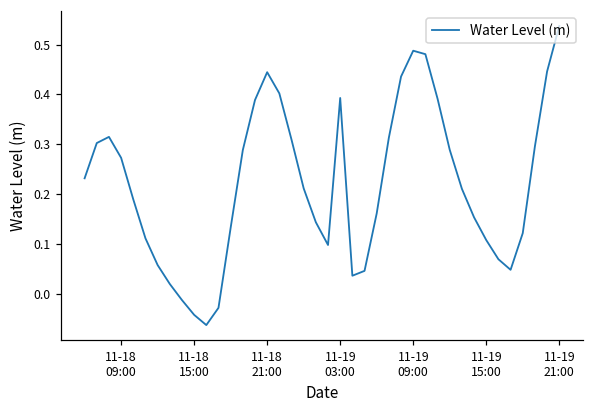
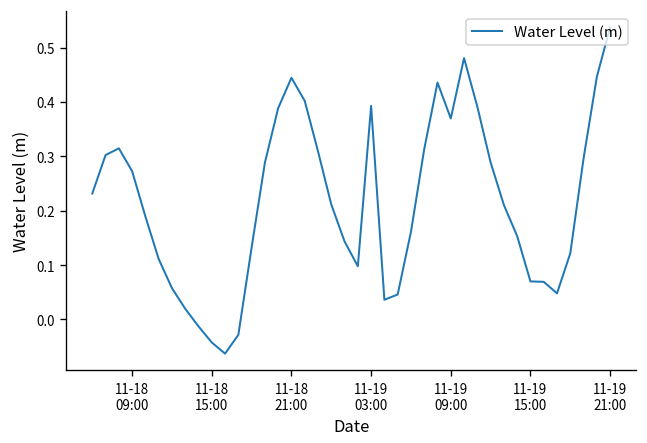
  {
    "11-18 09:00": 0.27,
    "11-18 15:00": -0.04,
    "11-18 21:00": 0.44,
    "11-19 03:00": 0.39,
-   "11-19 09:00": 0.49,
-   "11-19 15:00": 0.11
+   "11-19 09:00": 0.37,
+   "11-19 15:00": 0.07
  }
